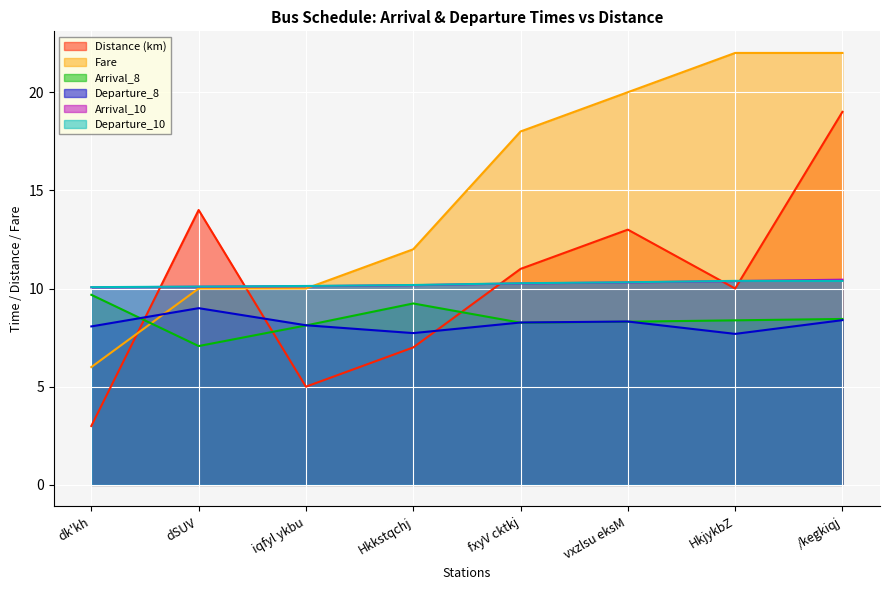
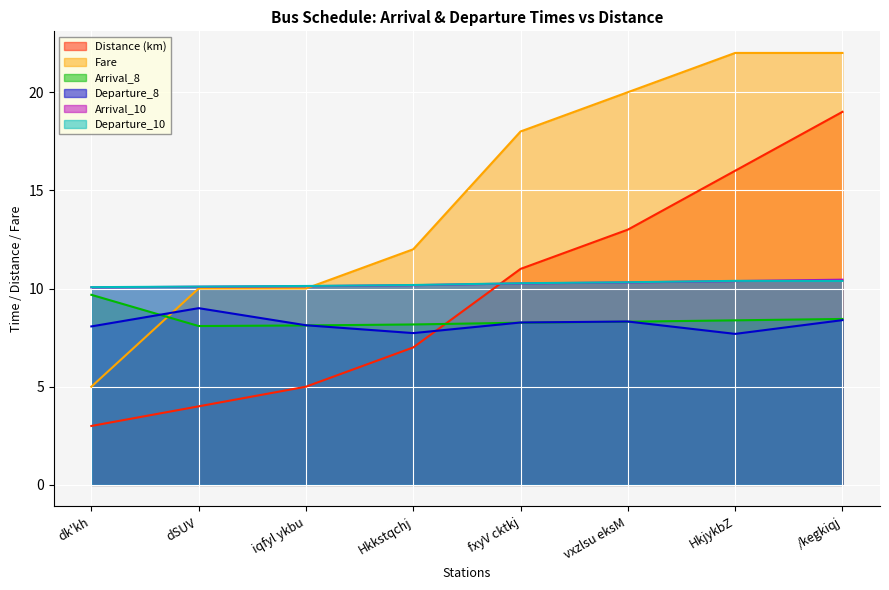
  {
    "Distance (km)": {
      "dk'kh": 3,
-     "dSUV": 14,
+     "dSUV": 4,
      "iqfyl ykbu": 5,
      "Hkkstqchj": 7,
      "fxyV cktkj": 11,
      "vxzlsu eksM": 13,
-     "HkjykbZ": 10,
+     "HkjykbZ": 16,
      "/kegkiqj": 19
    },
    "Fare": {
-     "dk'kh": 6,
+     "dk'kh": 5,
      "Hkkstqchj": 12,
      "fxyV cktkj": 18,
      "vxzlsu eksM": 20,
      "HkjykbZ": 22,
      "/kegkiqj": 22
    },
    "Arrival_8": {
      "dk'kh": 9.7,
-     "dSUV": 7.1,
-     "Hkkstqchj": 9.2,
+     "dSUV": 8.1,
+     "Hkkstqchj": 8.2,
      "HkjykbZ": 8.4
    },
    "Departure_8": {
      "dk'kh": 8.1,
      "dSUV": 9.0,
      "Hkkstqchj": 7.7,
      "HkjykbZ": 7.7
    }
  }
